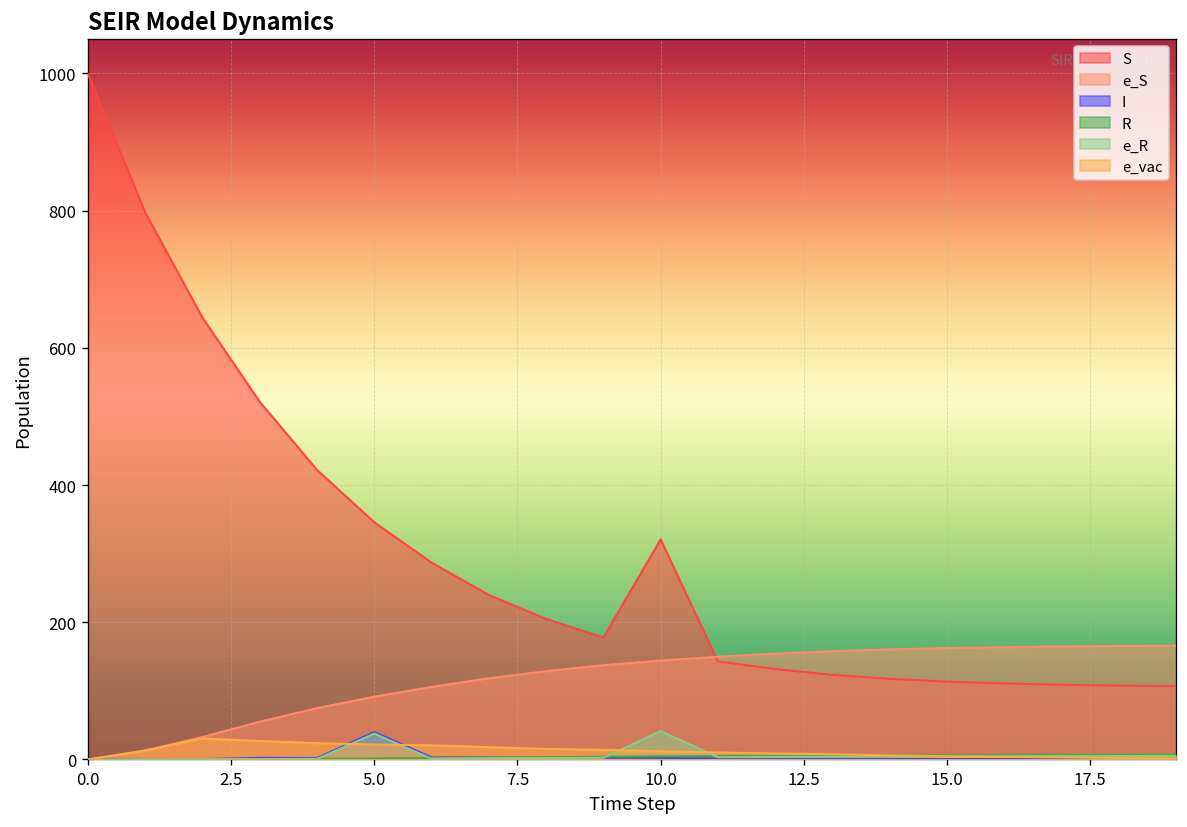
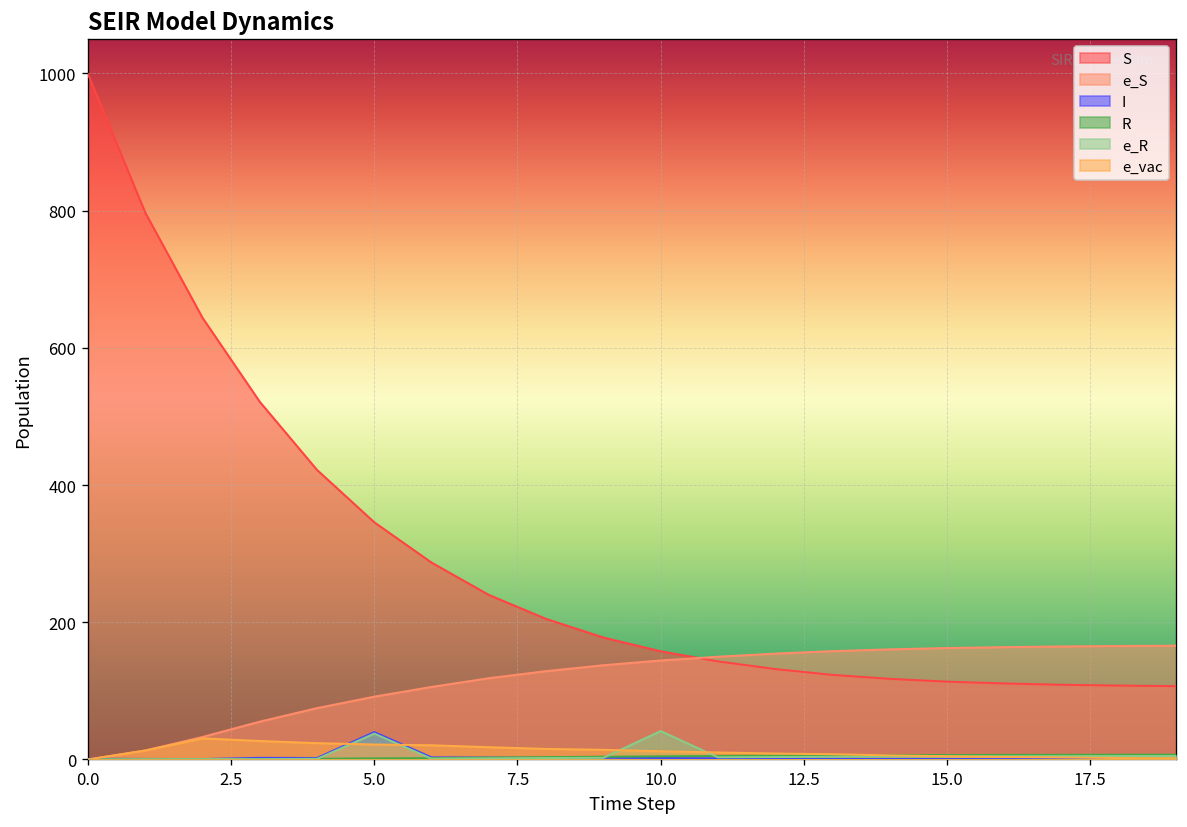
  {
    "S": {
      "0.0": 1000,
      "5.0": 350,
-     "10.0": 320,
+     "10.0": 160,
      "15.0": 110
    },
    "R": {
      "5.0": 0
    },
    "e_R": {
      "10.0": 40
    }
  }
